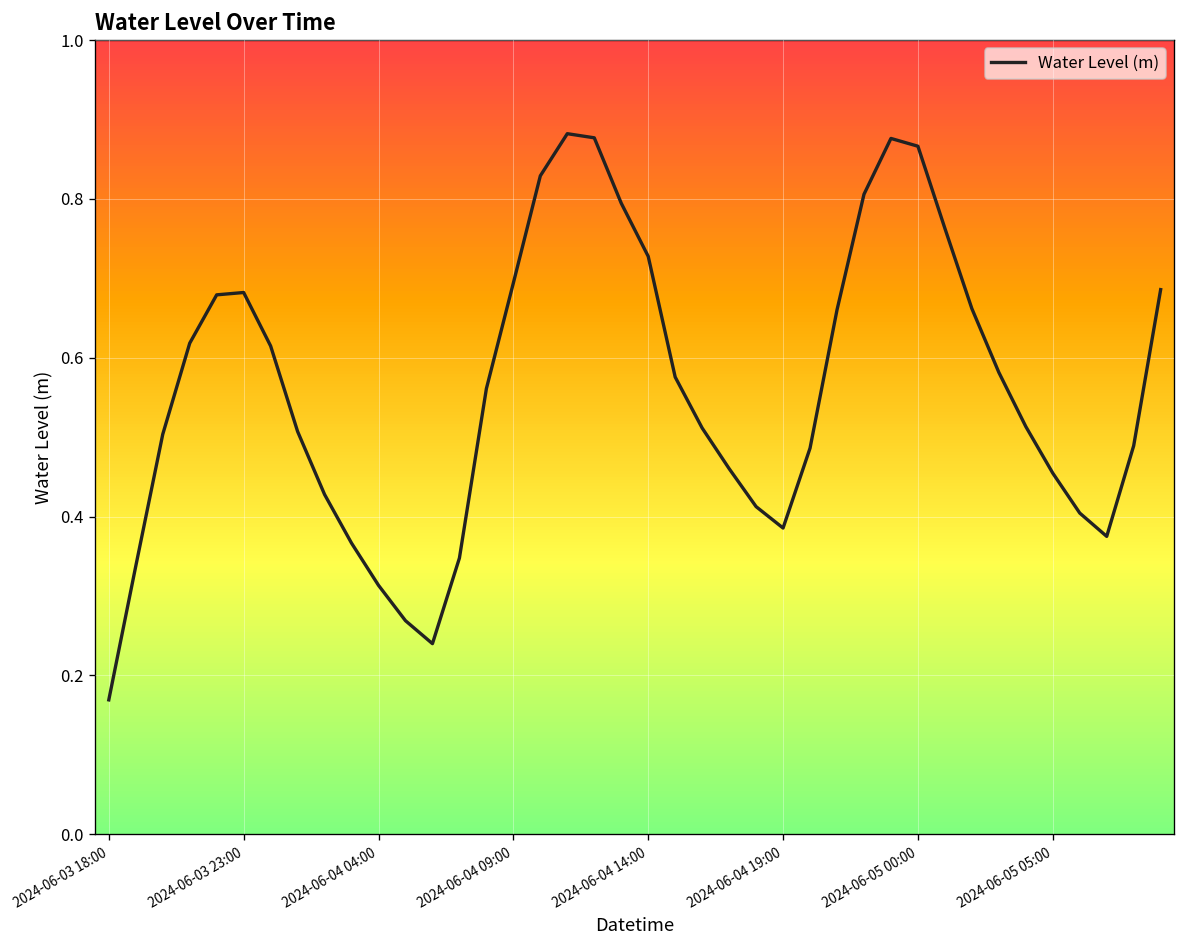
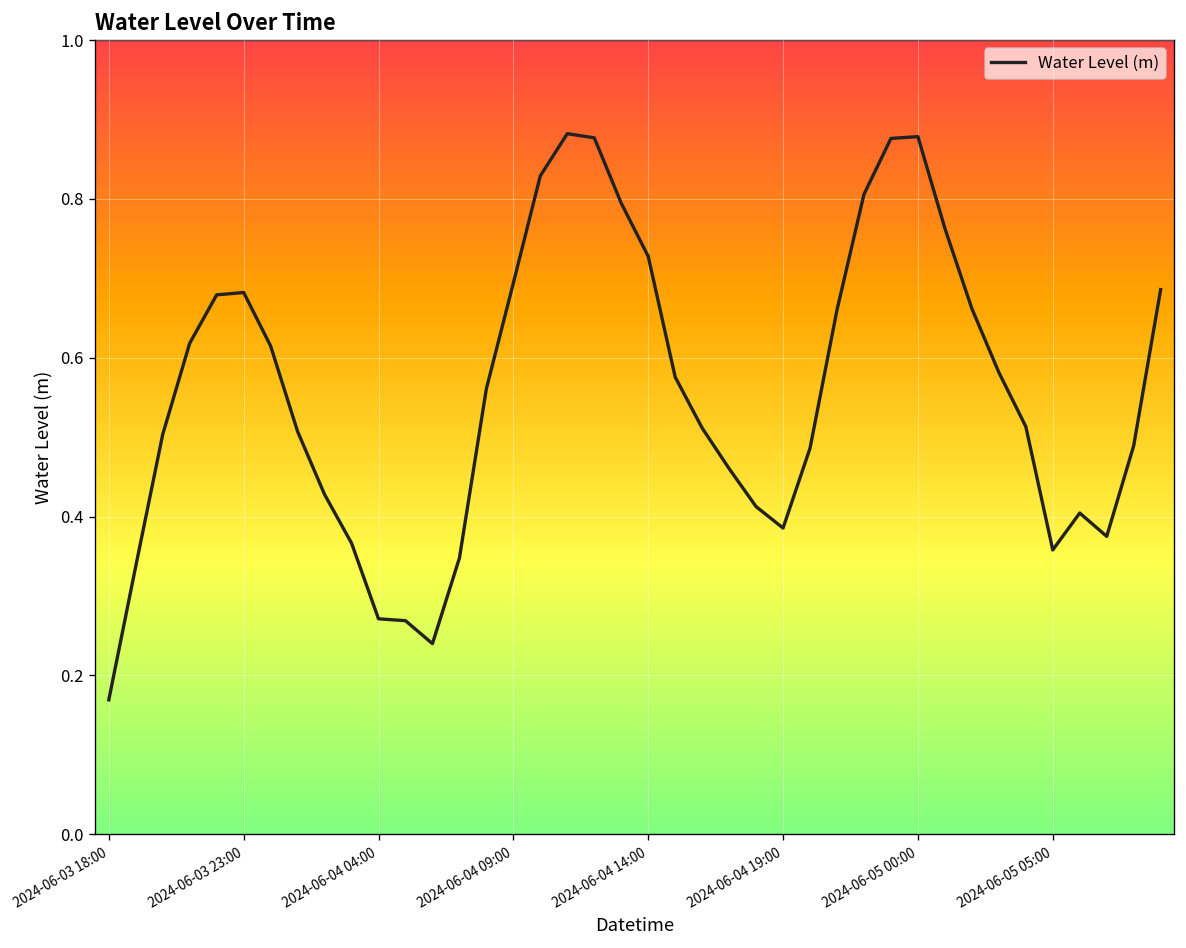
  {
    "2024-06-03 18:00": 0.17,
    "2024-06-03 23:00": 0.68,
-   "2024-06-04 04:00": 0.31,
+   "2024-06-04 04:00": 0.27,
    "2024-06-04 09:00": 0.69,
    "2024-06-04 14:00": 0.73,
    "2024-06-04 19:00": 0.39,
-   "2024-06-05 00:00": 0.87,
-   "2024-06-05 05:00": 0.45
+   "2024-06-05 00:00": 0.88,
+   "2024-06-05 05:00": 0.36
  }
